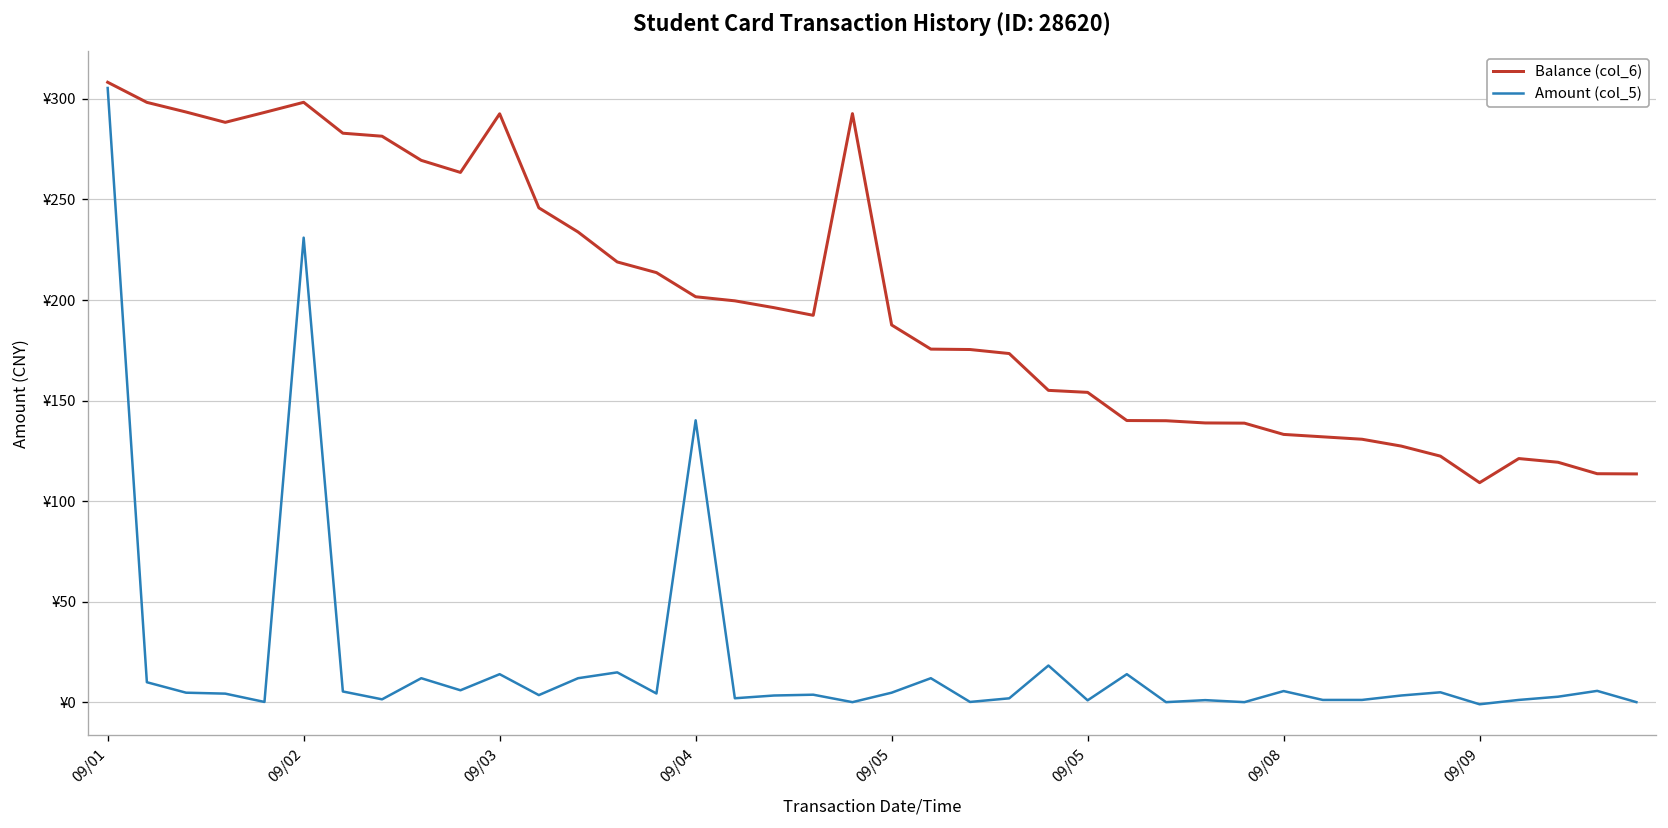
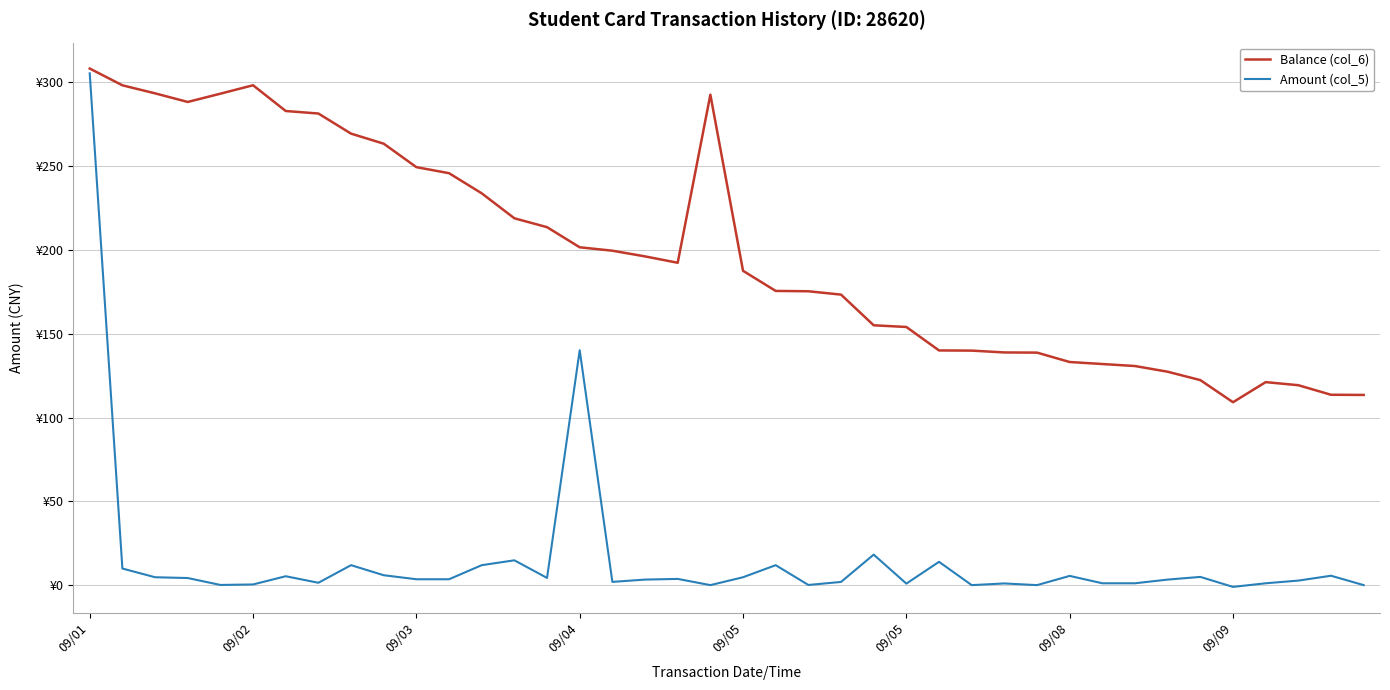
  {
    "Balance (col_6)": {
      "09/01": "¥308",
      "09/02": "¥298",
-     "09/03": "¥293",
+     "09/03": "¥249",
      "09/04": "¥202",
      "09/08": "¥133",
      "09/09": "¥109"
    },
    "Amount (col_5)": {
      "09/01": "¥305",
-     "09/02": "¥231",
-     "09/03": "¥14",
+     "09/02": "¥1",
+     "09/03": "¥4",
      "09/04": "¥140",
      "09/08": "¥6",
      "09/09": "¥-1"
    }
  }
